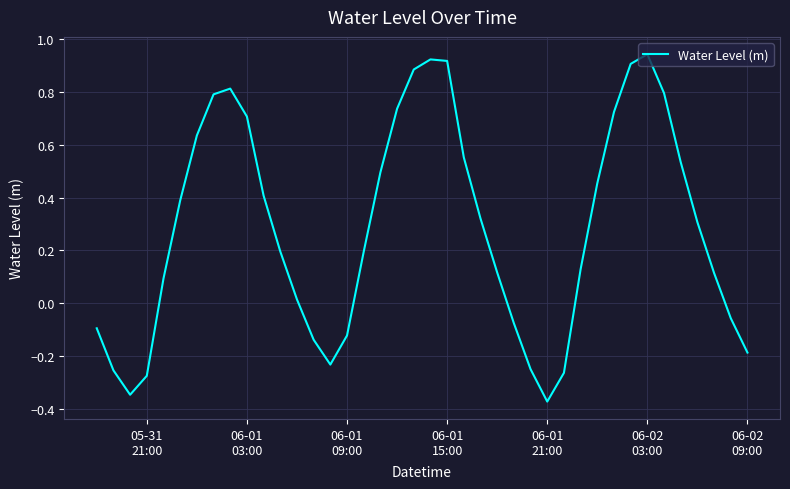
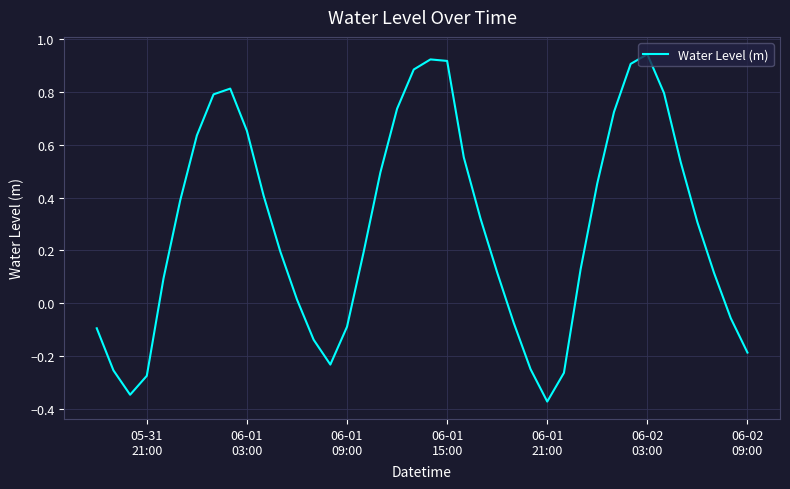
  {
    "05-31 21:00": -0.27,
-   "06-01 03:00": 0.71,
-   "06-01 09:00": -0.12,
+   "06-01 03:00": 0.65,
+   "06-01 09:00": -0.09,
    "06-01 15:00": 0.92,
    "06-01 21:00": -0.37,
    "06-02 09:00": -0.19
  }
